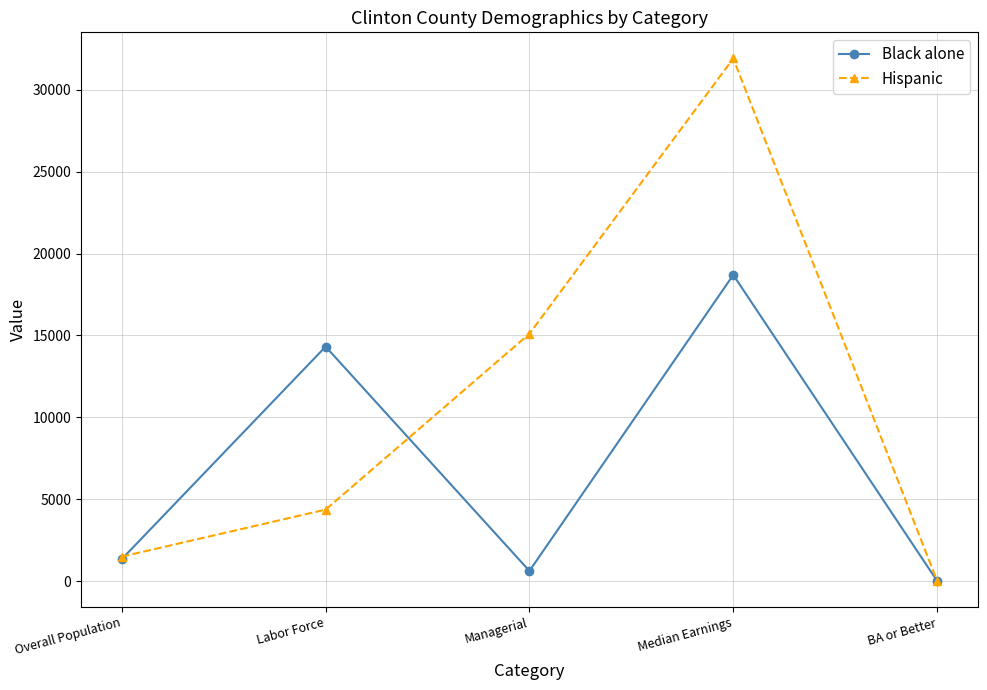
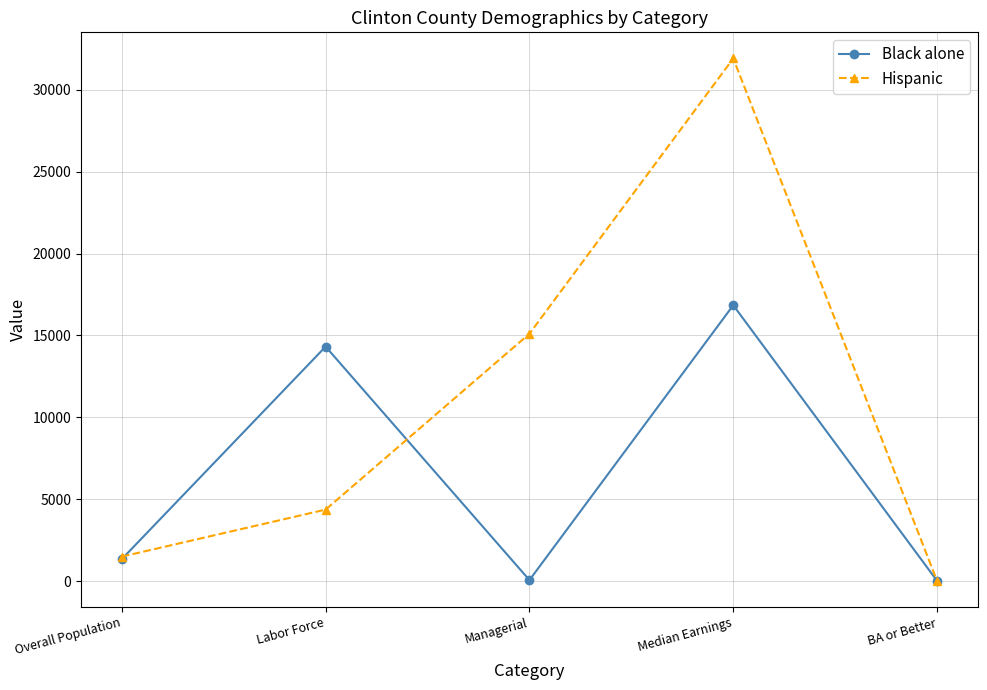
  {
    "Black alone": {
      "Labor Force": 14300,
-     "Managerial": 600,
-     "Median Earnings": 18700
+     "Managerial": 100,
+     "Median Earnings": 16800
    },
    "Hispanic": {
      "Labor Force": 4400,
      "Managerial": 15100,
      "Median Earnings": 31900
    }
  }
